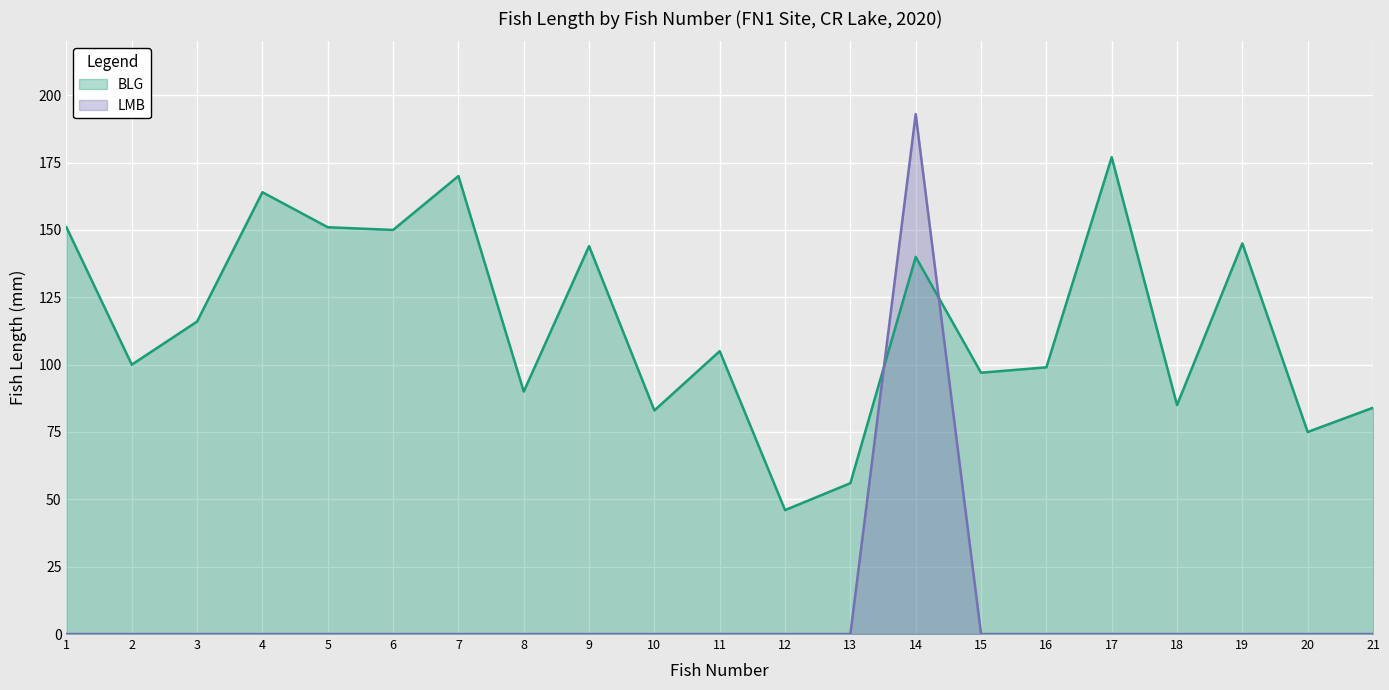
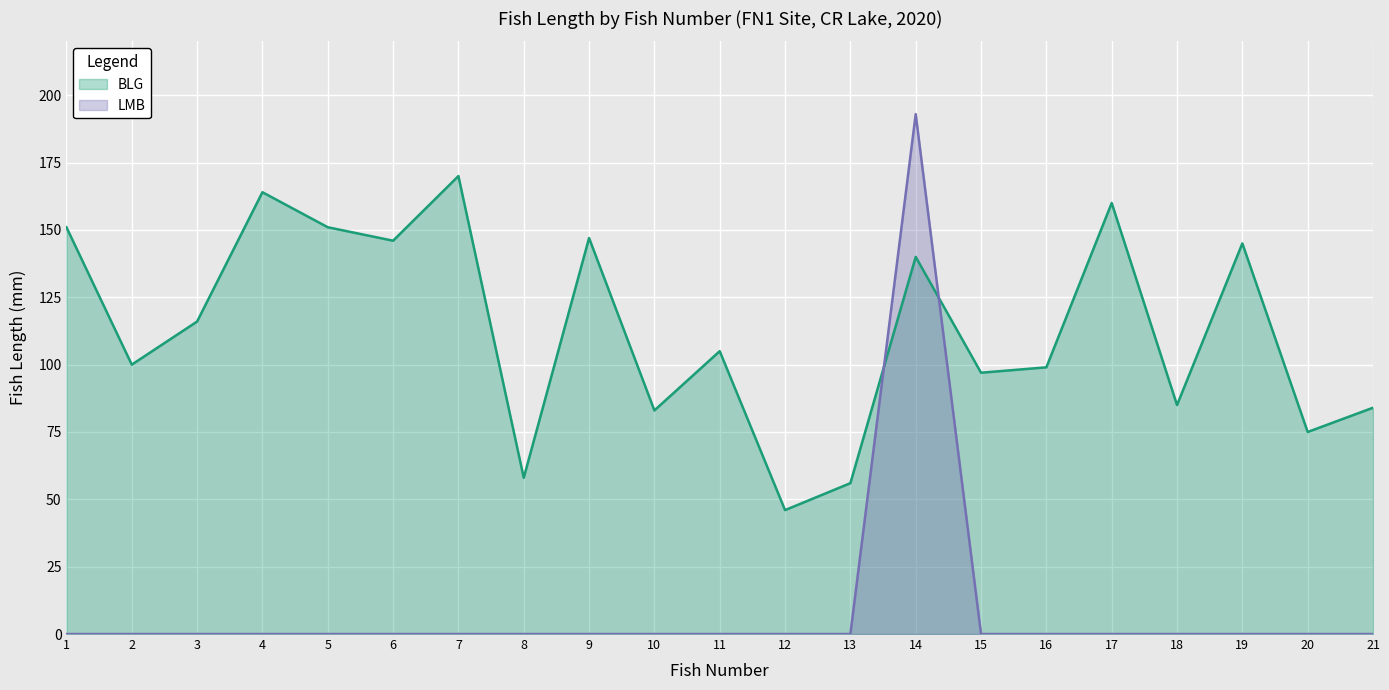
  {
    "BLG": {
      "1": 151,
      "2": 100,
      "3": 116,
      "4": 164,
      "5": 151,
-     "6": 150,
+     "6": 146,
      "7": 170,
-     "8": 90,
-     "9": 144,
+     "8": 58,
+     "9": 147,
      "10": 83,
      "11": 105,
      "12": 46,
      "13": 56,
      "14": 140,
      "15": 97,
      "16": 99,
-     "17": 177,
+     "17": 160,
      "18": 85,
      "19": 145,
      "20": 75,
      "21": 84
    },
    "LMB": {
      "1": 0,
      "2": 0,
      "3": 0,
      "4": 0,
      "5": 0,
      "6": 0,
      "7": 0,
      "8": 0,
      "9": 0,
      "10": 0,
      "11": 0,
      "12": 0,
      "13": 0,
      "14": 193,
      "15": 0,
      "16": 0,
      "17": 0,
      "18": 0,
      "19": 0,
      "20": 0,
      "21": 0
    }
  }
